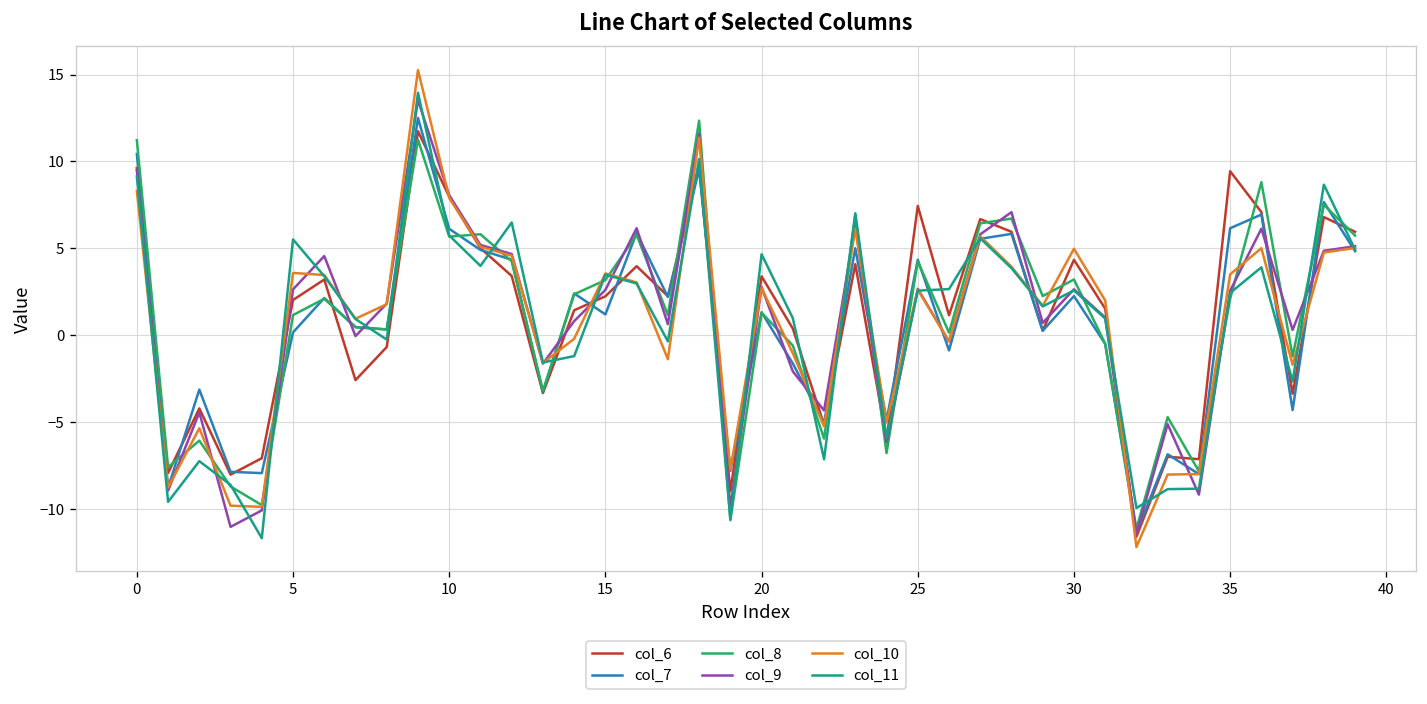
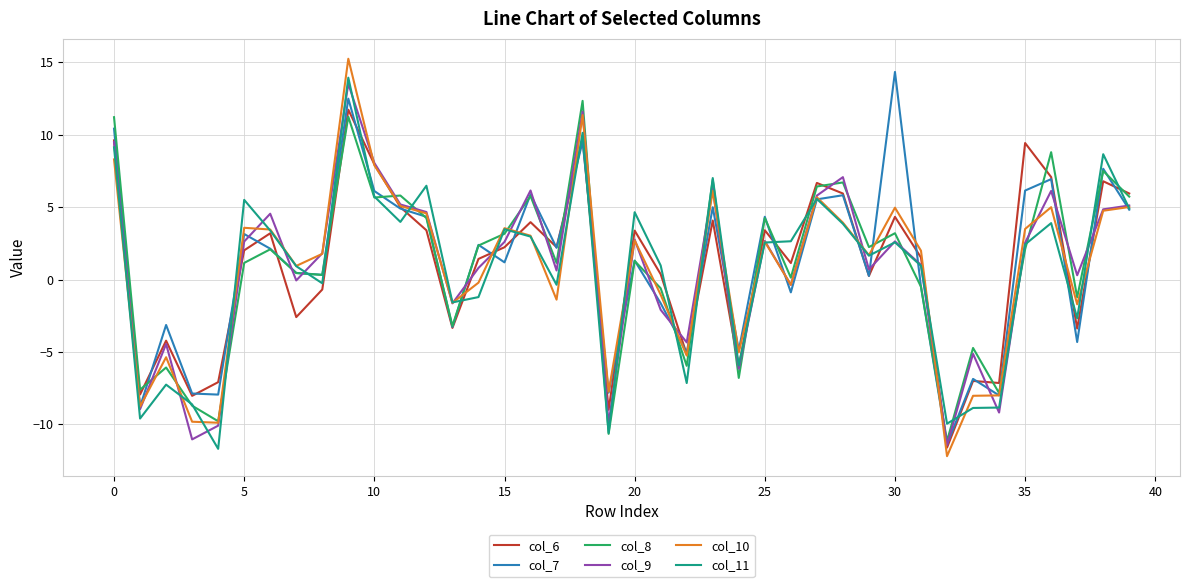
  {
    "col_6": {
      "5": 2.0,
      "15": 2.2,
      "20": 3.4,
-     "25": 7.4,
+     "25": 3.4,
      "30": 4.3,
      "35": 9.4
    },
    "col_7": {
      "0": 10.4,
-     "5": 0.2,
+     "5": 3.2,
      "10": 6.1,
      "15": 1.2,
-     "30": 2.3,
+     "30": 14.3,
      "35": 6.2
    },
    "col_9": {
      "5": 2.6,
      "15": 2.6
    },
    "col_10": {
      "0": 8.3,
      "5": 3.6,
      "30": 5.0,
      "35": 3.5
    }
  }
